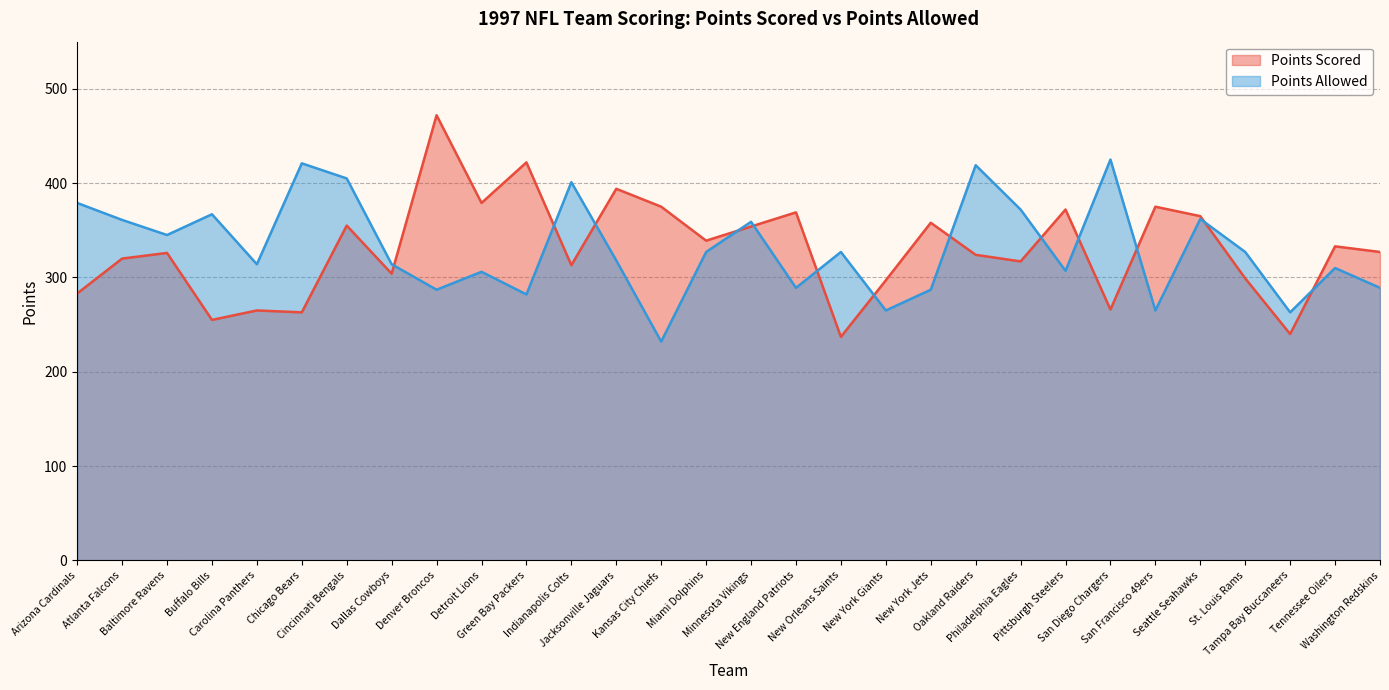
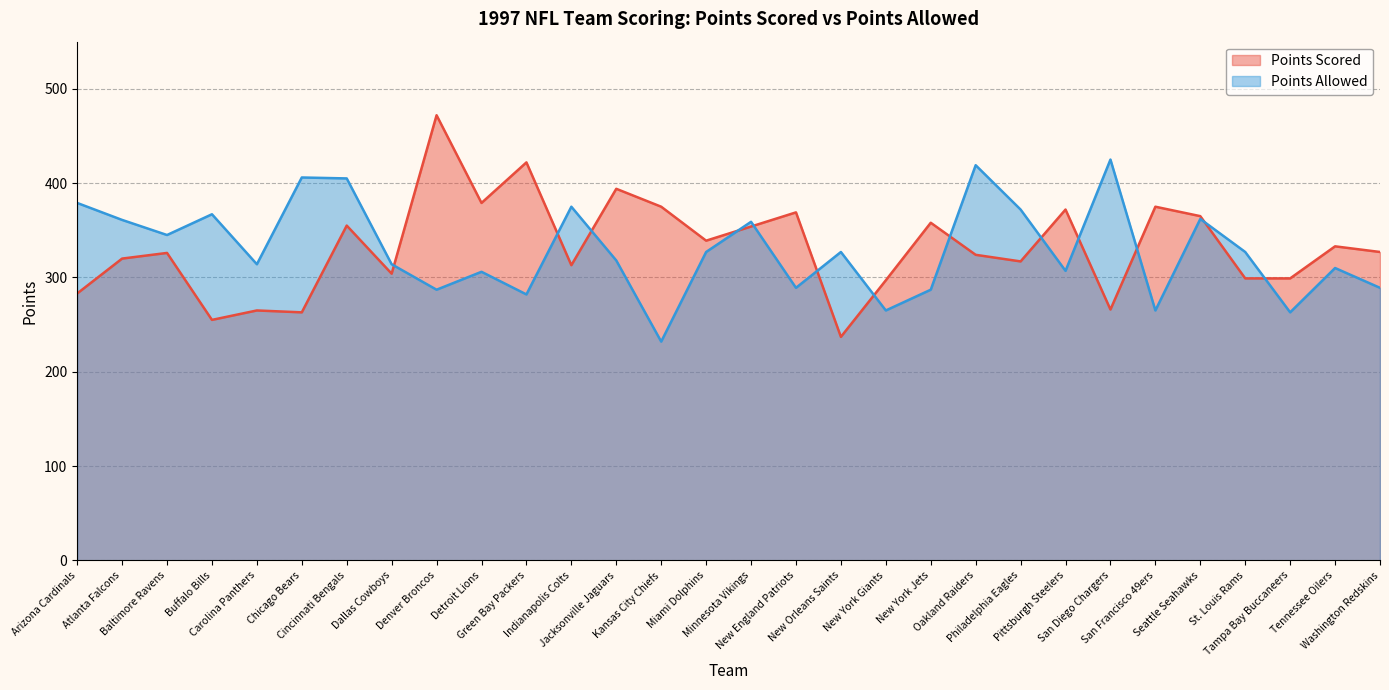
  {
    "Points Scored": {
      "Arizona Cardinals": 280,
      "Atlanta Falcons": 320,
      "Baltimore Ravens": 330,
      "Buffalo Bills": 260,
      "Carolina Panthers": 270,
      "Chicago Bears": 260,
      "Cincinnati Bengals": 360,
      "Dallas Cowboys": 300,
      "Denver Broncos": 470,
      "Detroit Lions": 380,
      "Green Bay Packers": 420,
      "Indianapolis Colts": 310,
      "Jacksonville Jaguars": 390,
      "Kansas City Chiefs": 380,
      "Miami Dolphins": 340,
      "Minnesota Vikings": 350,
      "New England Patriots": 370,
      "New Orleans Saints": 240,
      "New York Giants": 300,
      "New York Jets": 360,
      "Oakland Raiders": 320,
      "Philadelphia Eagles": 320,
      "Pittsburgh Steelers": 370,
      "San Diego Chargers": 270,
      "San Francisco 49ers": 380,
      "Seattle Seahawks": 370,
      "St. Louis Rams": 300,
-     "Tampa Bay Buccaneers": 240,
+     "Tampa Bay Buccaneers": 300,
      "Tennessee Oilers": 330,
      "Washington Redskins": 330
    },
    "Points Allowed": {
      "Arizona Cardinals": 380,
      "Atlanta Falcons": 360,
      "Baltimore Ravens": 350,
      "Buffalo Bills": 370,
      "Carolina Panthers": 310,
-     "Chicago Bears": 420,
+     "Chicago Bears": 410,
      "Cincinnati Bengals": 410,
      "Dallas Cowboys": 310,
      "Denver Broncos": 290,
      "Detroit Lions": 310,
      "Green Bay Packers": 280,
-     "Indianapolis Colts": 400,
+     "Indianapolis Colts": 380,
      "Jacksonville Jaguars": 320,
      "Kansas City Chiefs": 230,
      "Miami Dolphins": 330,
      "Minnesota Vikings": 360,
      "New England Patriots": 290,
      "New Orleans Saints": 330,
      "New York Giants": 270,
      "New York Jets": 290,
      "Oakland Raiders": 420,
      "Philadelphia Eagles": 370,
      "Pittsburgh Steelers": 310,
      "San Diego Chargers": 430,
      "San Francisco 49ers": 270,
      "Seattle Seahawks": 360,
      "St. Louis Rams": 330,
      "Tampa Bay Buccaneers": 260,
      "Tennessee Oilers": 310,
      "Washington Redskins": 290
    }
  }
